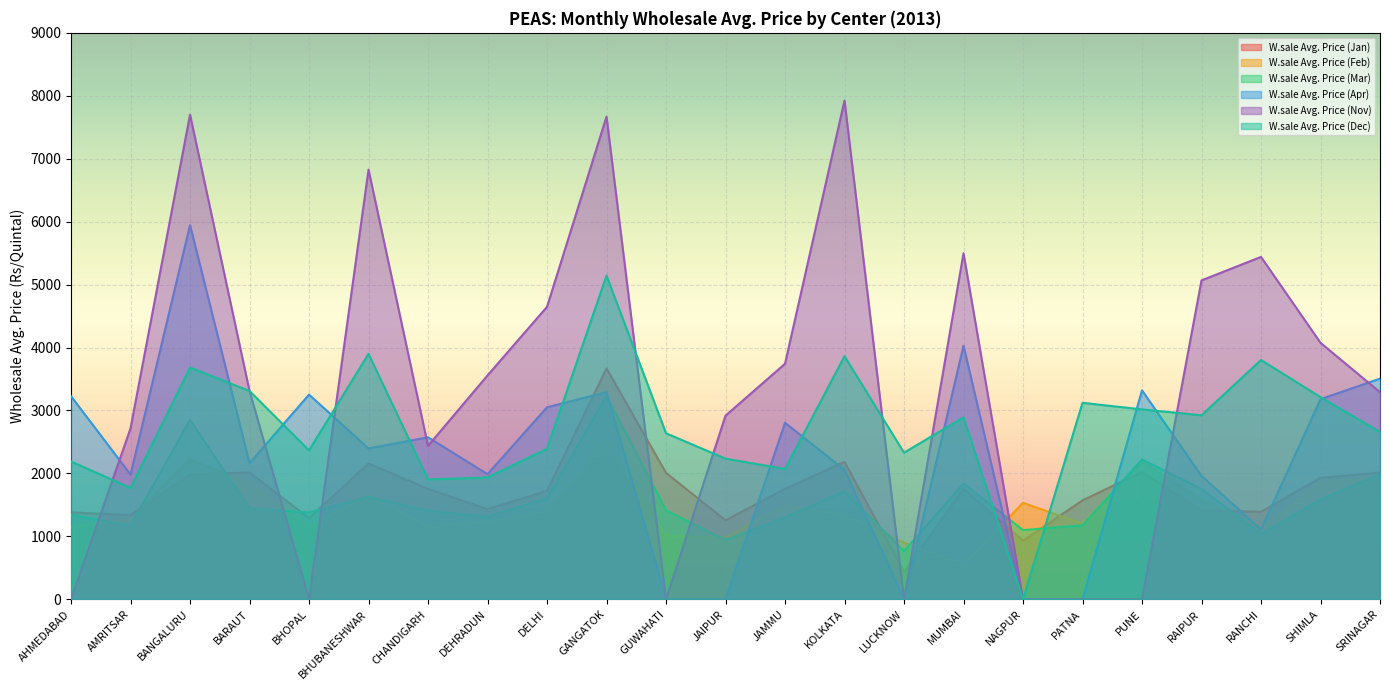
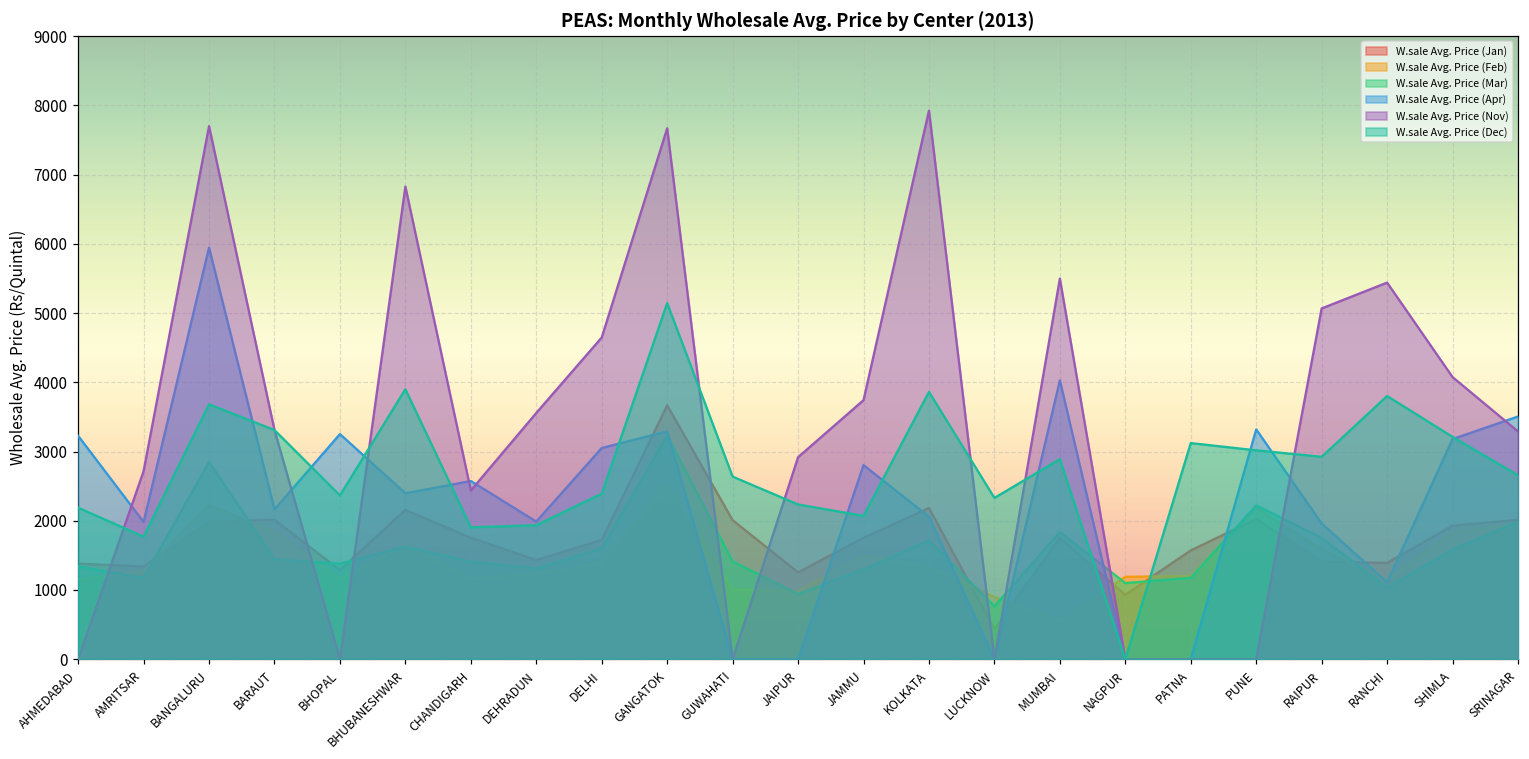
  {
    "W.sale Avg. Price (Jan)": {
      "AHMEDABAD": 1400,
      "AMRITSAR": 1300,
      "BANGALURU": 2000,
      "BARAUT": 2000,
      "BHOPAL": 1300,
      "BHUBANESHWAR": 2200,
      "CHANDIGARH": 1800,
      "DEHRADUN": 1400,
      "DELHI": 1700,
      "GANGATOK": 3700,
      "GUWAHATI": 2000,
      "JAIPUR": 1300,
      "JAMMU": 1800,
      "KOLKATA": 2200,
      "LUCKNOW": 400,
      "MUMBAI": 1800,
      "NAGPUR": 900,
      "PATNA": 1600,
      "PUNE": 2000,
      "RAIPUR": 1400,
      "RANCHI": 1400,
      "SHIMLA": 1900
    },
    "W.sale Avg. Price (Feb)": {
      "AHMEDABAD": 1200,
      "AMRITSAR": 1300,
      "BANGALURU": 2200,
      "BARAUT": 1800,
      "BHOPAL": 1200,
      "CHANDIGARH": 1200,
      "DEHRADUN": 1200,
      "DELHI": 1400,
      "GANGATOK": 2500,
      "GUWAHATI": 1000,
      "JAIPUR": 1000,
      "JAMMU": 1500,
      "KOLKATA": 1300,
      "LUCKNOW": 900,
      "MUMBAI": 500,
-     "NAGPUR": 1500,
+     "NAGPUR": 1200,
      "RAIPUR": 1600,
      "SHIMLA": 1800
    },
    "W.sale Avg. Price (Nov)": {
      "AHMEDABAD": 0,
      "AMRITSAR": 2700,
      "BANGALURU": 7700,
      "BHOPAL": 0,
      "BHUBANESHWAR": 6800,
      "CHANDIGARH": 2400,
      "DEHRADUN": 3600,
      "DELHI": 4600,
      "GANGATOK": 7700,
      "JAIPUR": 2900,
      "JAMMU": 3700,
      "KOLKATA": 7900,
      "MUMBAI": 5500,
      "PUNE": 0,
      "RAIPUR": 5100,
      "RANCHI": 5400,
      "SHIMLA": 4100,
      "SRINAGAR": 3300
    }
  }
